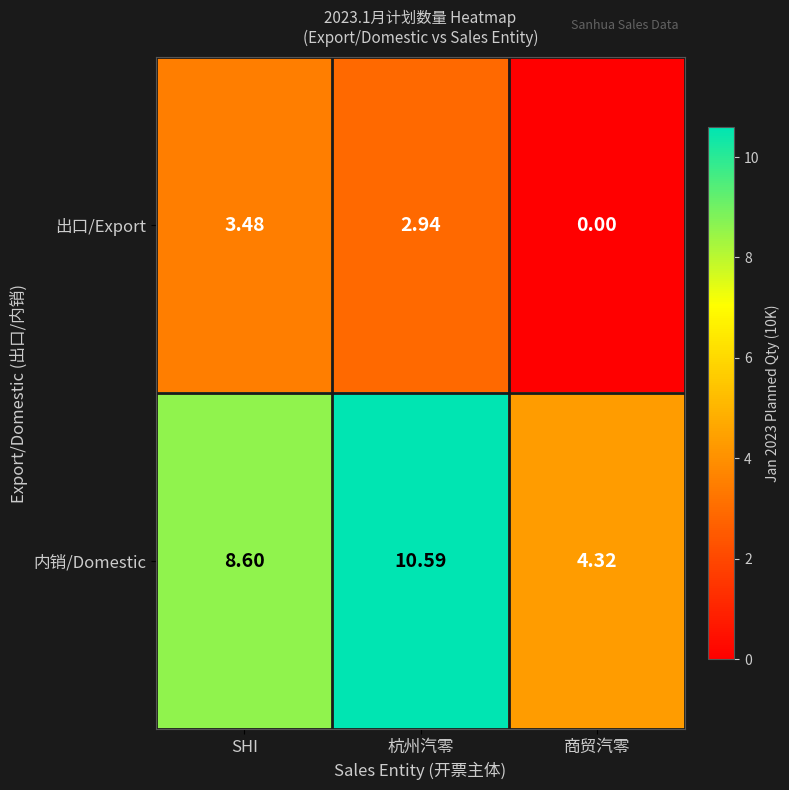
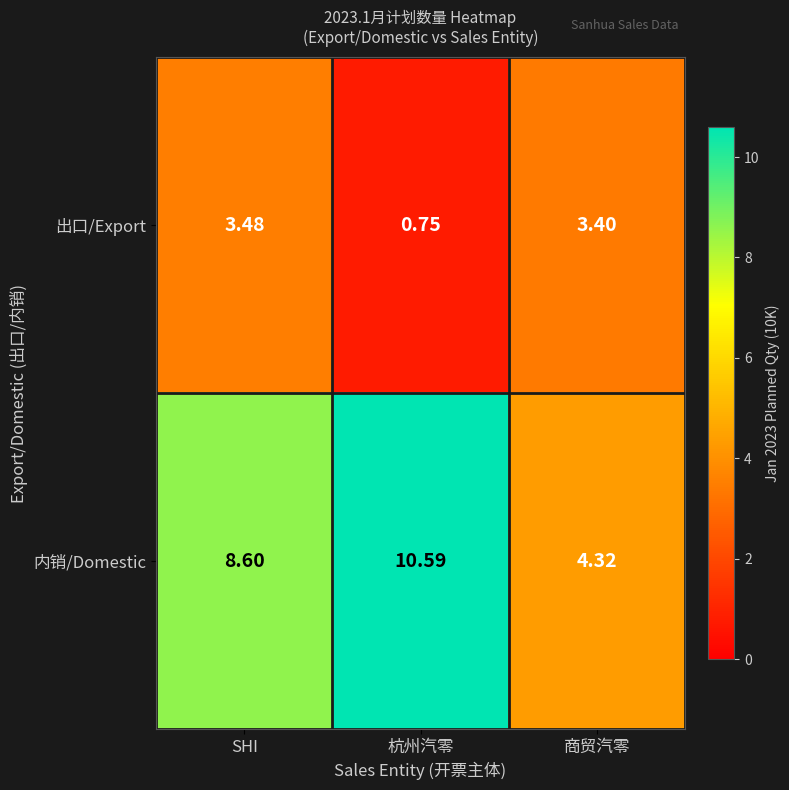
  {
    "出口/Export": {
      "SHI": 3.48,
-     "杭州汽零": 2.94,
-     "商贸汽零": 0.00
+     "杭州汽零": 0.75,
+     "商贸汽零": 3.40
    },
    "内销/Domestic": {
      "SHI": 8.60,
      "杭州汽零": 10.59,
      "商贸汽零": 4.32
    }
  }
